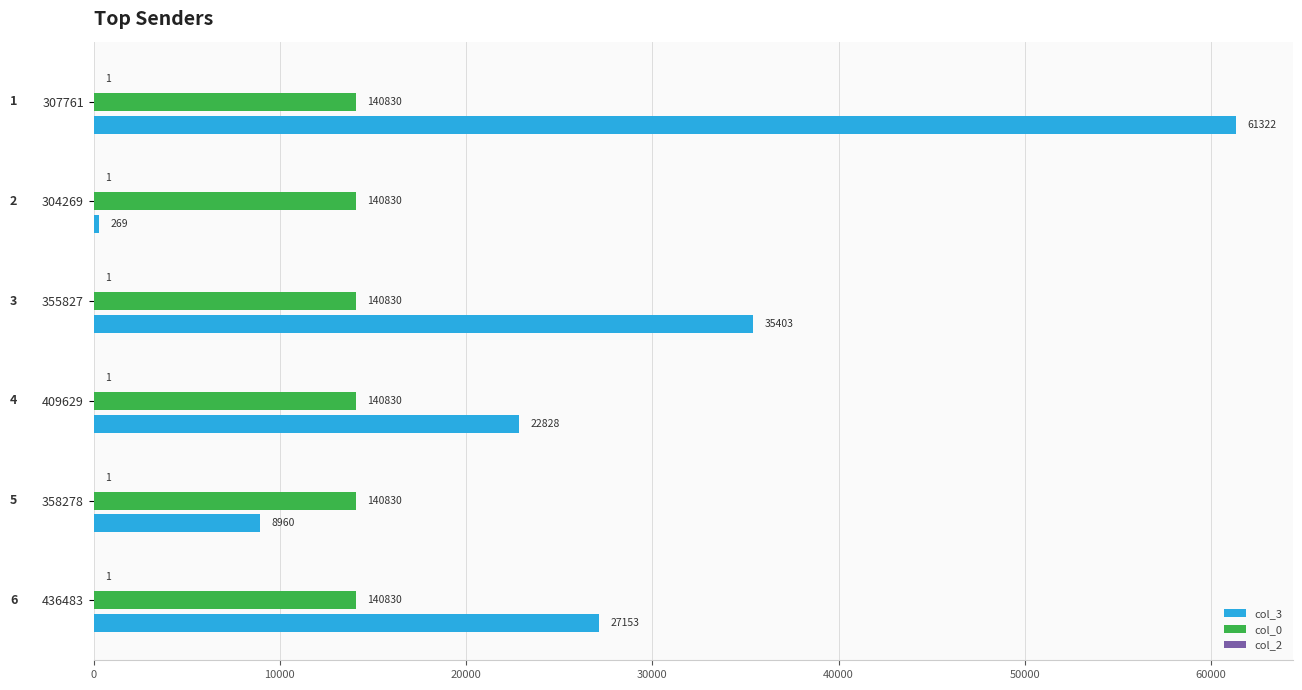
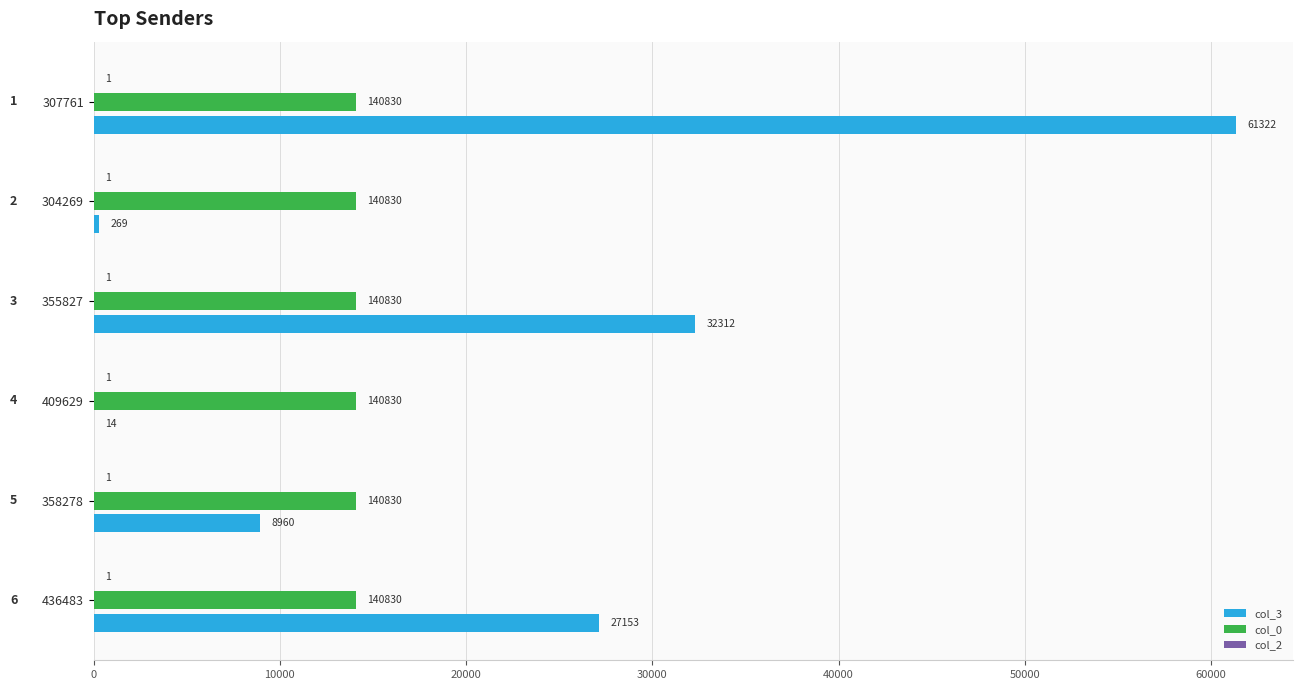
  {
    "col_3": {
      "307761": 61322,
      "304269": 269,
-     "355827": 35403,
-     "409629": 22828,
+     "355827": 32312,
+     "409629": 14,
      "358278": 8960,
      "436483": 27153
    },
    "col_2": {
      "307761": 1,
      "304269": 1,
      "355827": 1,
      "409629": 1,
      "358278": 1,
      "436483": 1
    }
  }
